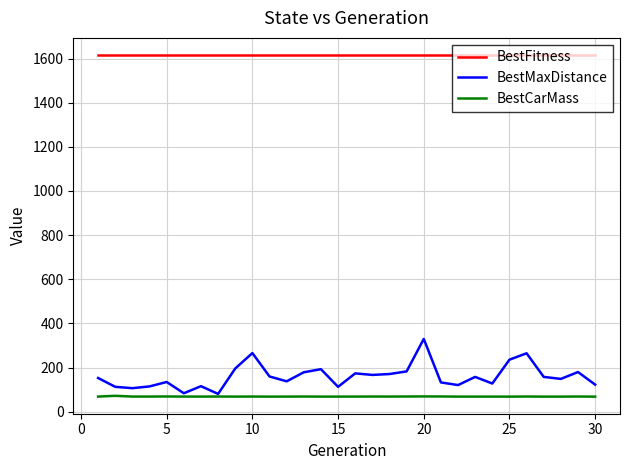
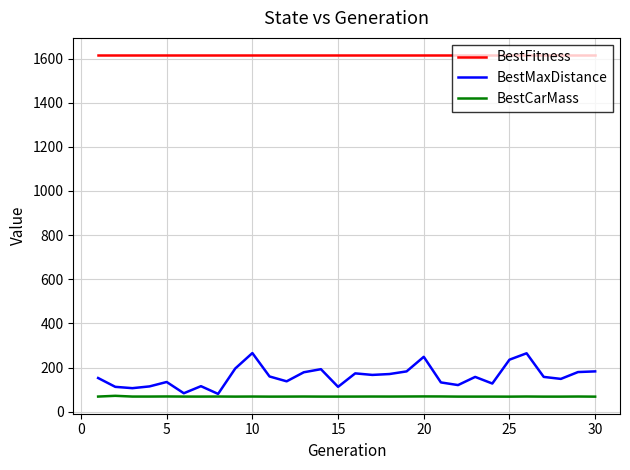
  {
    "BestFitness": {
      "5": 1620,
      "10": 1620,
      "15": 1620,
      "20": 1620
    },
    "BestMaxDistance": {
      "5": 140,
      "10": 270,
      "15": 110,
-     "20": 330,
+     "20": 250,
      "25": 240,
-     "30": 120
+     "30": 180
    },
    "BestCarMass": {
      "5": 70,
      "10": 70,
      "15": 70,
      "20": 70,
      "25": 70,
      "30": 70
    }
  }
